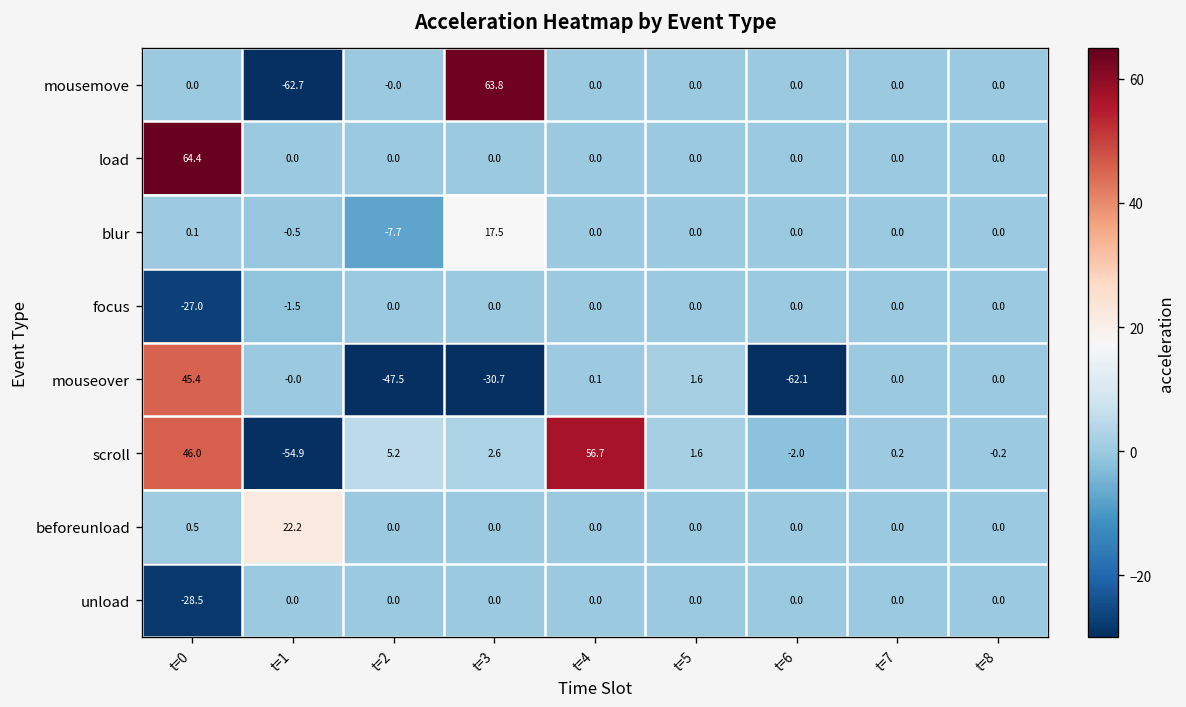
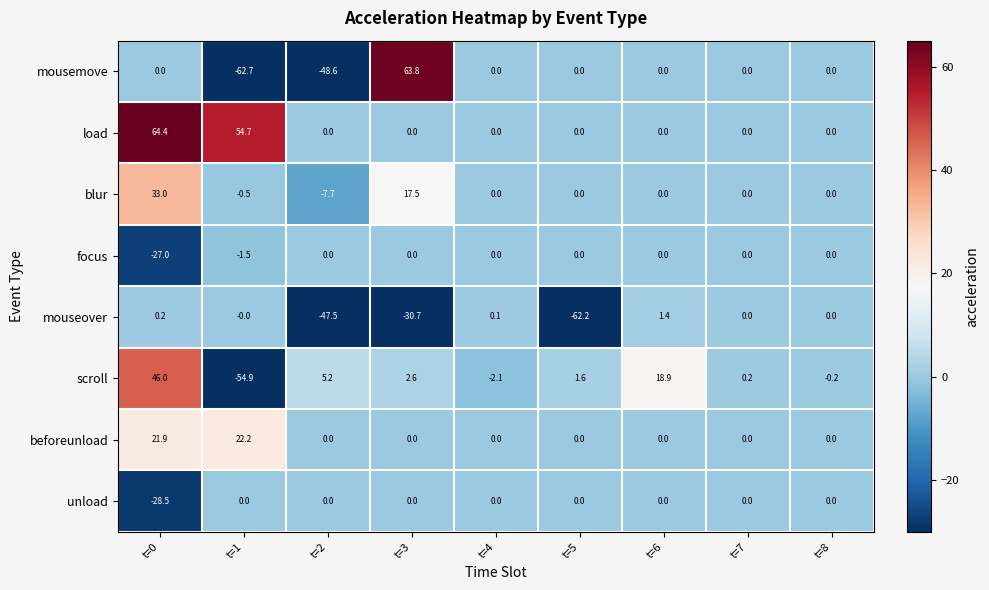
  {
    "mousemove": {
      "t=0": 0.0,
      "t=1": -62.7,
-     "t=2": -0.0,
+     "t=2": -48.6,
      "t=3": 63.8,
      "t=4": 0.0,
      "t=5": 0.0,
      "t=6": 0.0,
      "t=7": 0.0,
      "t=8": 0.0
    },
    "load": {
      "t=0": 64.4,
-     "t=1": 0.0,
+     "t=1": 54.7,
      "t=2": 0.0,
      "t=3": 0.0,
      "t=4": 0.0,
      "t=5": 0.0,
      "t=6": 0.0,
      "t=7": 0.0,
      "t=8": 0.0
    },
    "blur": {
-     "t=0": 0.1,
+     "t=0": 33.0,
      "t=1": -0.5,
      "t=2": -7.7,
      "t=3": 17.5,
      "t=4": 0.0,
      "t=5": 0.0,
      "t=6": 0.0,
      "t=7": 0.0,
      "t=8": 0.0
    },
    "focus": {
      "t=0": -27.0,
      "t=1": -1.5,
      "t=2": 0.0,
      "t=3": 0.0,
      "t=4": 0.0,
      "t=5": 0.0,
      "t=6": 0.0,
      "t=7": 0.0,
      "t=8": 0.0
    },
    "mouseover": {
-     "t=0": 45.4,
+     "t=0": 0.2,
      "t=1": -0.0,
      "t=2": -47.5,
      "t=3": -30.7,
      "t=4": 0.1,
-     "t=5": 1.6,
-     "t=6": -62.1,
+     "t=5": -62.2,
+     "t=6": 1.4,
      "t=7": 0.0,
      "t=8": 0.0
    },
    "scroll": {
      "t=0": 46.0,
      "t=1": -54.9,
      "t=2": 5.2,
      "t=3": 2.6,
-     "t=4": 56.7,
+     "t=4": -2.1,
      "t=5": 1.6,
-     "t=6": -2.0,
+     "t=6": 18.9,
      "t=7": 0.2,
      "t=8": -0.2
    },
    "beforeunload": {
-     "t=0": 0.5,
+     "t=0": 21.9,
      "t=1": 22.2,
      "t=2": 0.0,
      "t=3": 0.0,
      "t=4": 0.0,
      "t=5": 0.0,
      "t=6": 0.0,
      "t=7": 0.0,
      "t=8": 0.0
    },
    "unload": {
      "t=0": -28.5,
      "t=1": 0.0,
      "t=2": 0.0,
      "t=3": 0.0,
      "t=4": 0.0,
      "t=5": 0.0,
      "t=6": 0.0,
      "t=7": 0.0,
      "t=8": 0.0
    }
  }
